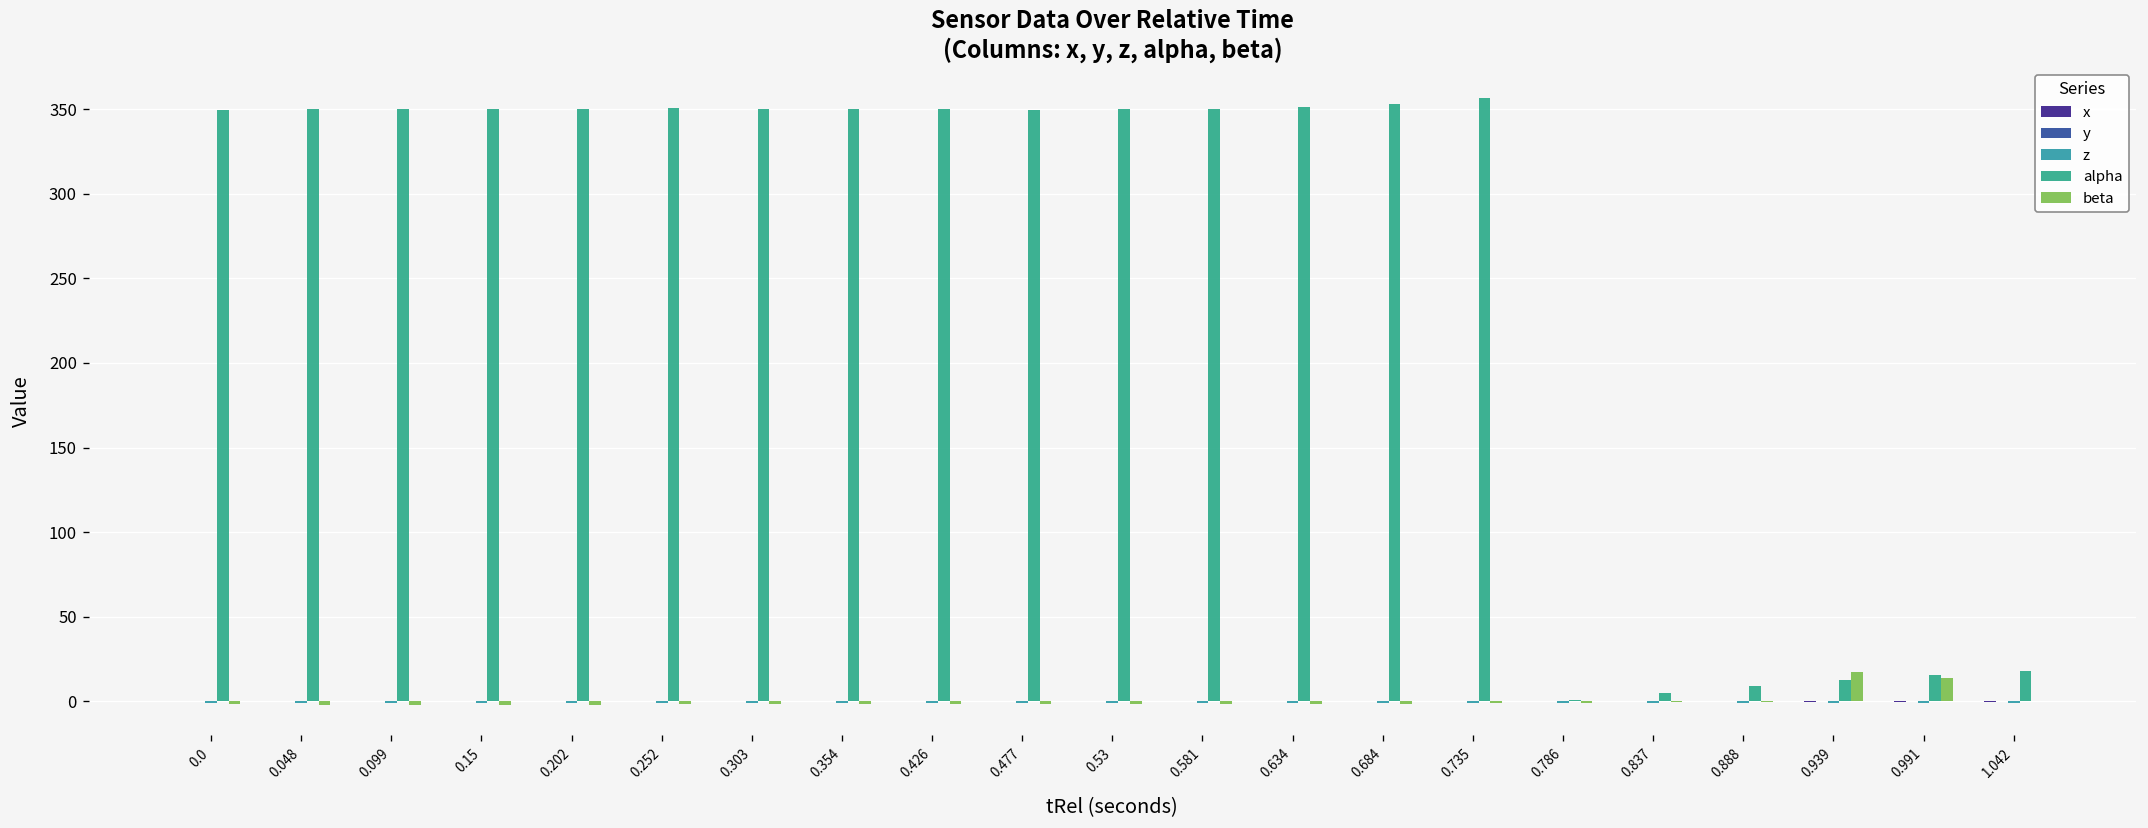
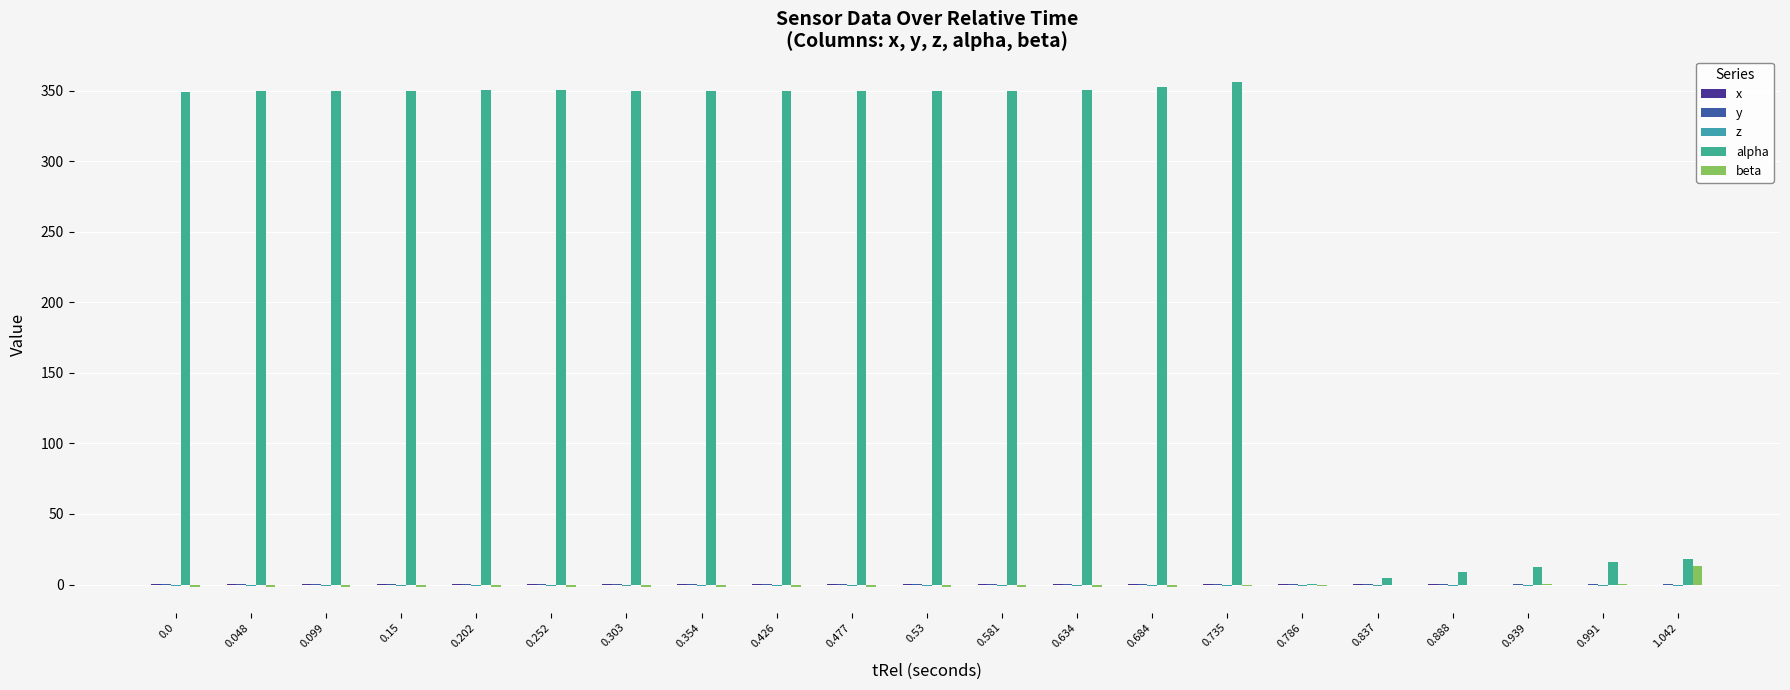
  {
    "beta": {
      "0.048": -2,
      "0.099": -2,
      "0.15": -2,
      "0.202": -2,
      "0.252": -2,
      "0.303": -2,
      "0.53": -2,
      "0.581": -2,
-     "0.939": 17,
-     "0.991": 14,
-     "1.042": 0
+     "0.939": 0,
+     "0.991": 1,
+     "1.042": 13
    }
  }
